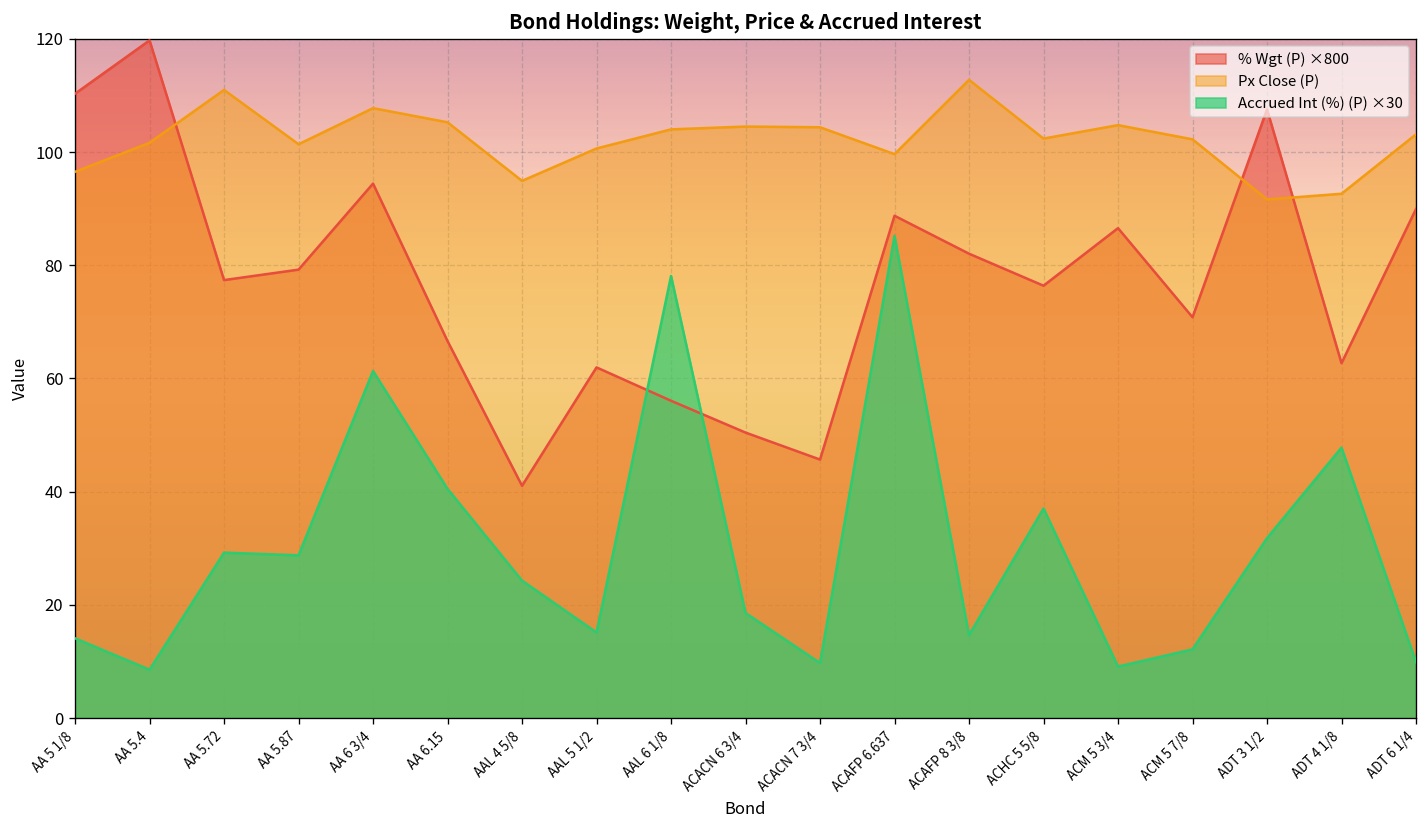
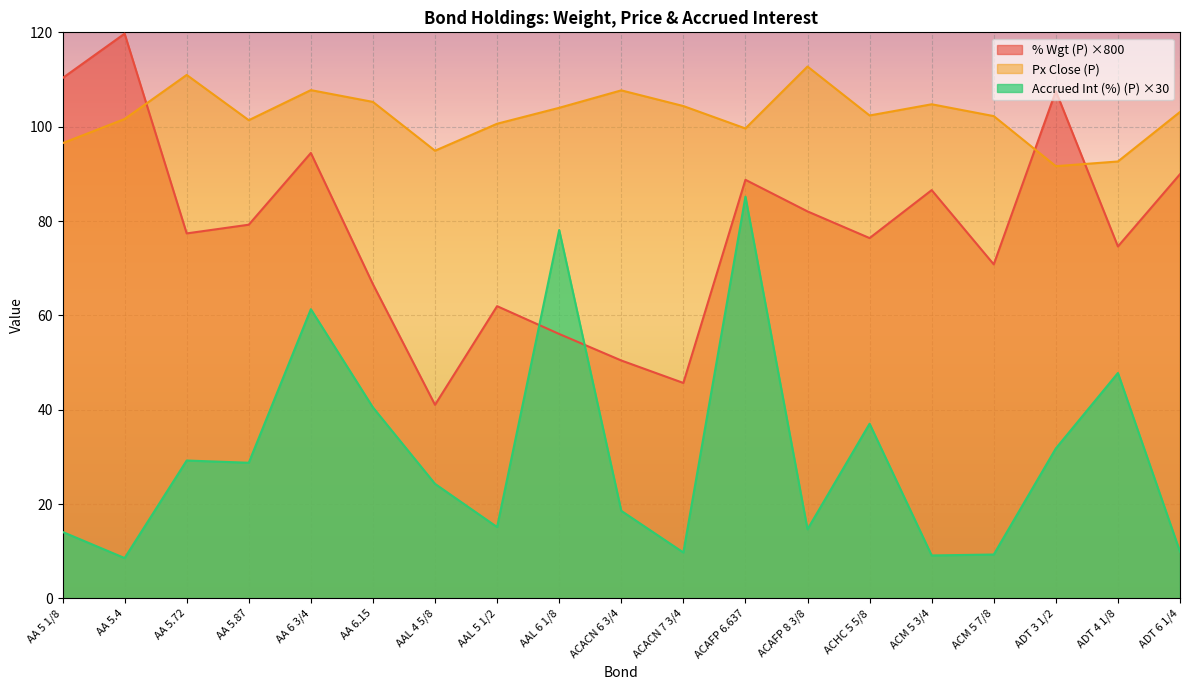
  {
    "% Wgt (P) ×800": {
      "AA 5 1/8": 110,
      "AA 5.4": 120,
      "AA 5.72": 77,
      "AA 5.87": 79,
      "AA 6 3/4": 94,
      "AA 6.15": 67,
      "AAL 4 5/8": 41,
      "AAL 5 1/2": 62,
      "AAL 6 1/8": 56,
      "ACACN 6 3/4": 50,
      "ACACN 7 3/4": 46,
      "ACAFP 6.637": 89,
      "ACAFP 8 3/8": 82,
      "ACHC 5 5/8": 76,
      "ACM 5 3/4": 87,
      "ACM 5 7/8": 71,
-     "ADT 4 1/8": 63,
+     "ADT 4 1/8": 75,
      "ADT 6 1/4": 90
    },
    "Px Close (P)": {
      "AA 5 1/8": 97,
      "AA 5.4": 102,
      "AA 5.72": 111,
      "AA 5.87": 101,
      "AA 6 3/4": 108,
      "AA 6.15": 105,
      "AAL 4 5/8": 95,
      "AAL 5 1/2": 101,
      "AAL 6 1/8": 104,
-     "ACACN 6 3/4": 105,
+     "ACACN 6 3/4": 108,
      "ACACN 7 3/4": 104,
      "ACAFP 6.637": 100,
      "ACAFP 8 3/8": 113,
      "ACHC 5 5/8": 102,
      "ACM 5 3/4": 105,
      "ACM 5 7/8": 102,
      "ADT 3 1/2": 92,
      "ADT 4 1/8": 93,
      "ADT 6 1/4": 103
    },
    "Accrued Int (%) (P) ×30": {
      "AA 5 1/8": 14,
      "AA 5.4": 9,
      "AA 5.72": 29,
      "AA 5.87": 29,
      "AA 6 3/4": 61,
      "AA 6.15": 40,
      "AAL 4 5/8": 24,
      "AAL 5 1/2": 15,
      "AAL 6 1/8": 78,
      "ACACN 6 3/4": 19,
      "ACACN 7 3/4": 10,
      "ACAFP 6.637": 85,
      "ACAFP 8 3/8": 15,
      "ACHC 5 5/8": 37,
      "ACM 5 3/4": 9,
-     "ACM 5 7/8": 12,
+     "ACM 5 7/8": 9,
      "ADT 3 1/2": 32,
      "ADT 4 1/8": 48,
      "ADT 6 1/4": 10
    }
  }
